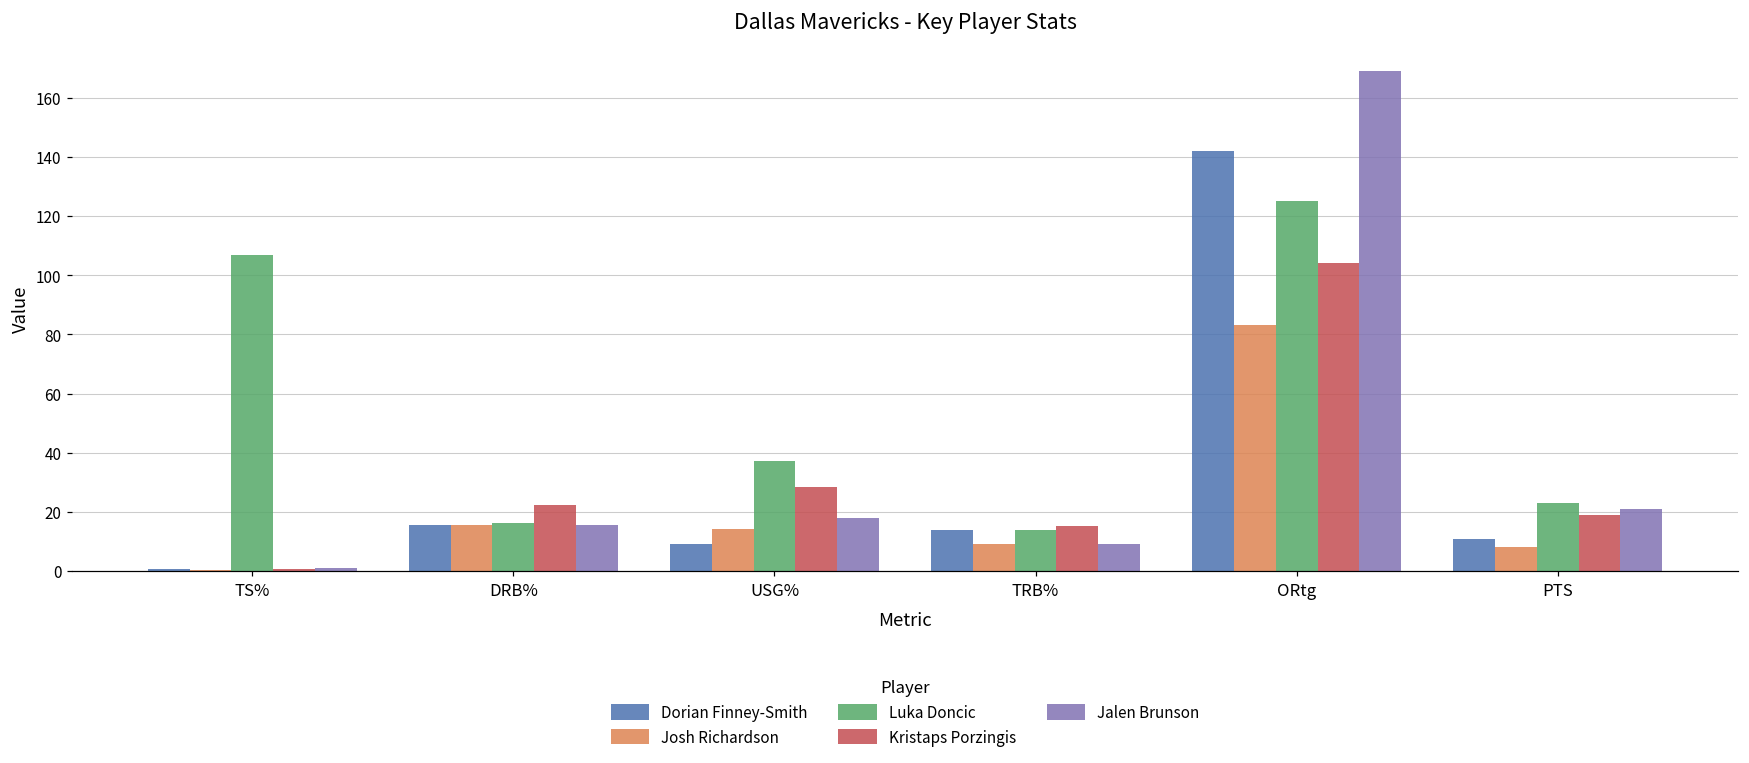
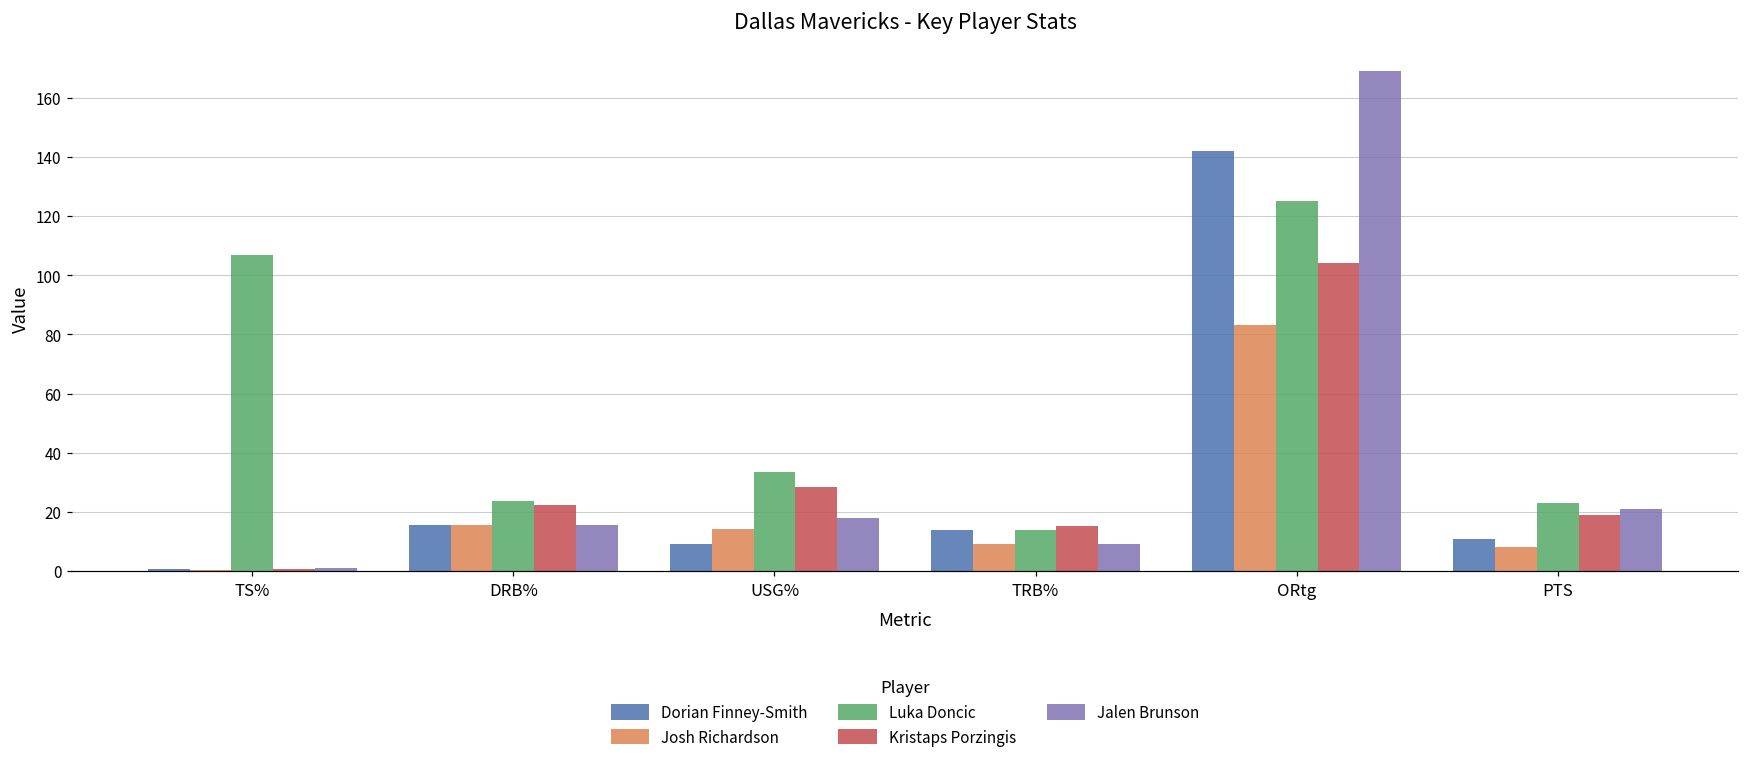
  {
    "Luka Doncic": {
      "TS%": 107,
-     "DRB%": 16,
-     "USG%": 37,
+     "DRB%": 24,
+     "USG%": 34,
      "TRB%": 14,
      "ORtg": 125,
      "PTS": 23
    }
  }
